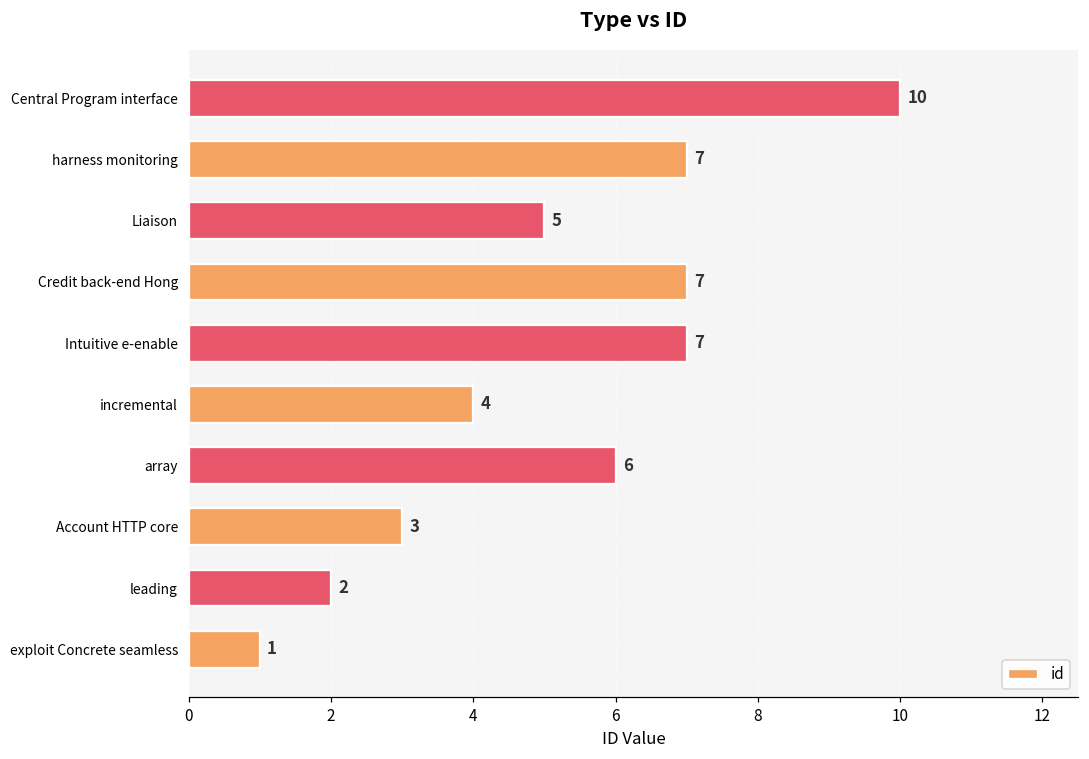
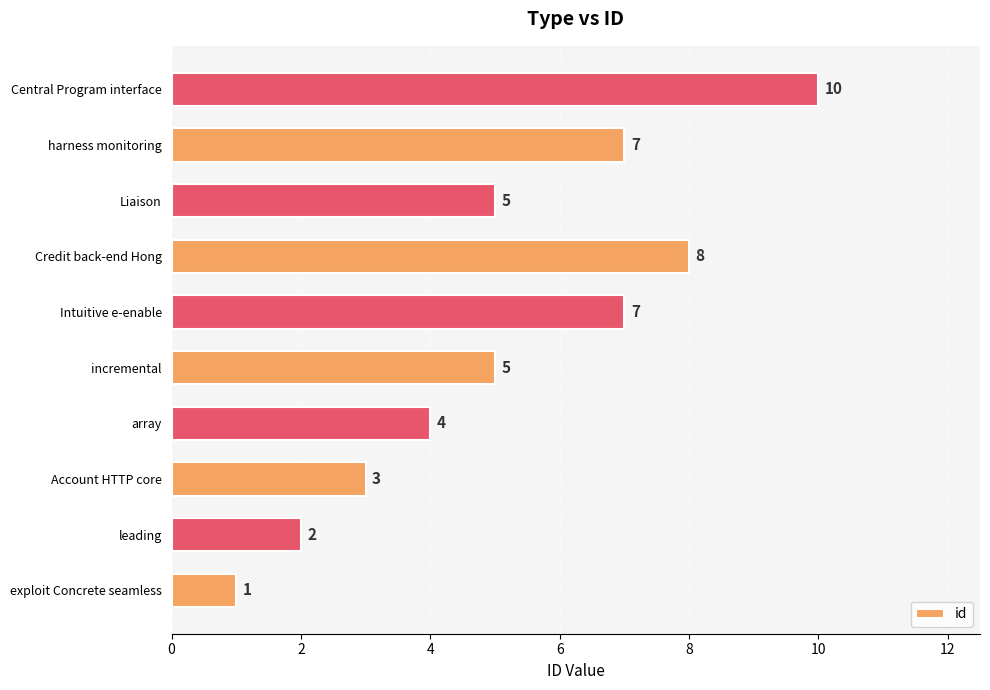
  {
    "Central Program interface": 10,
    "harness monitoring": 7,
    "Liaison": 5,
-   "Credit back-end Hong": 7,
+   "Credit back-end Hong": 8,
    "Intuitive e-enable": 7,
-   "incremental": 4,
-   "array": 6,
+   "incremental": 5,
+   "array": 4,
    "Account HTTP core": 3,
    "leading": 2,
    "exploit Concrete seamless": 1
  }
